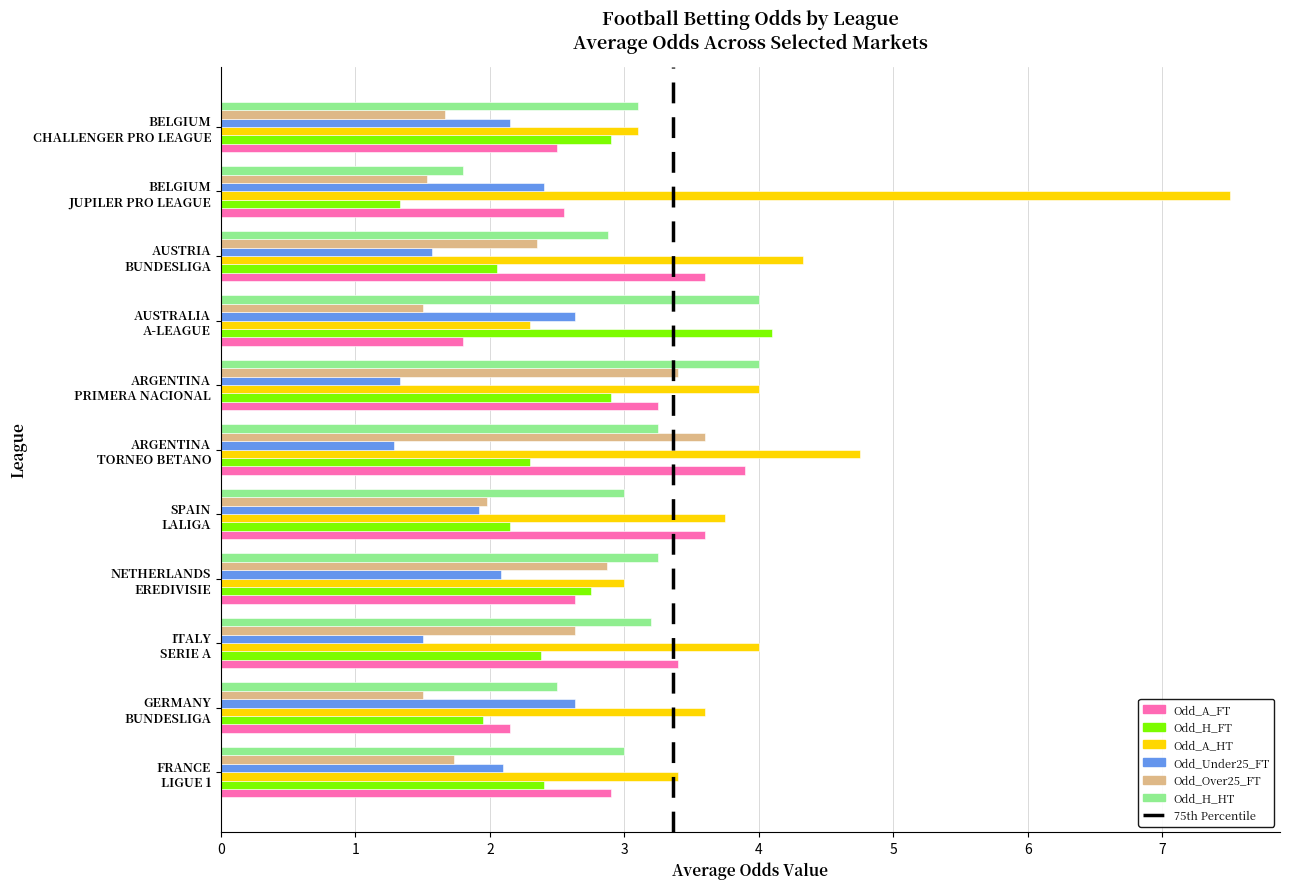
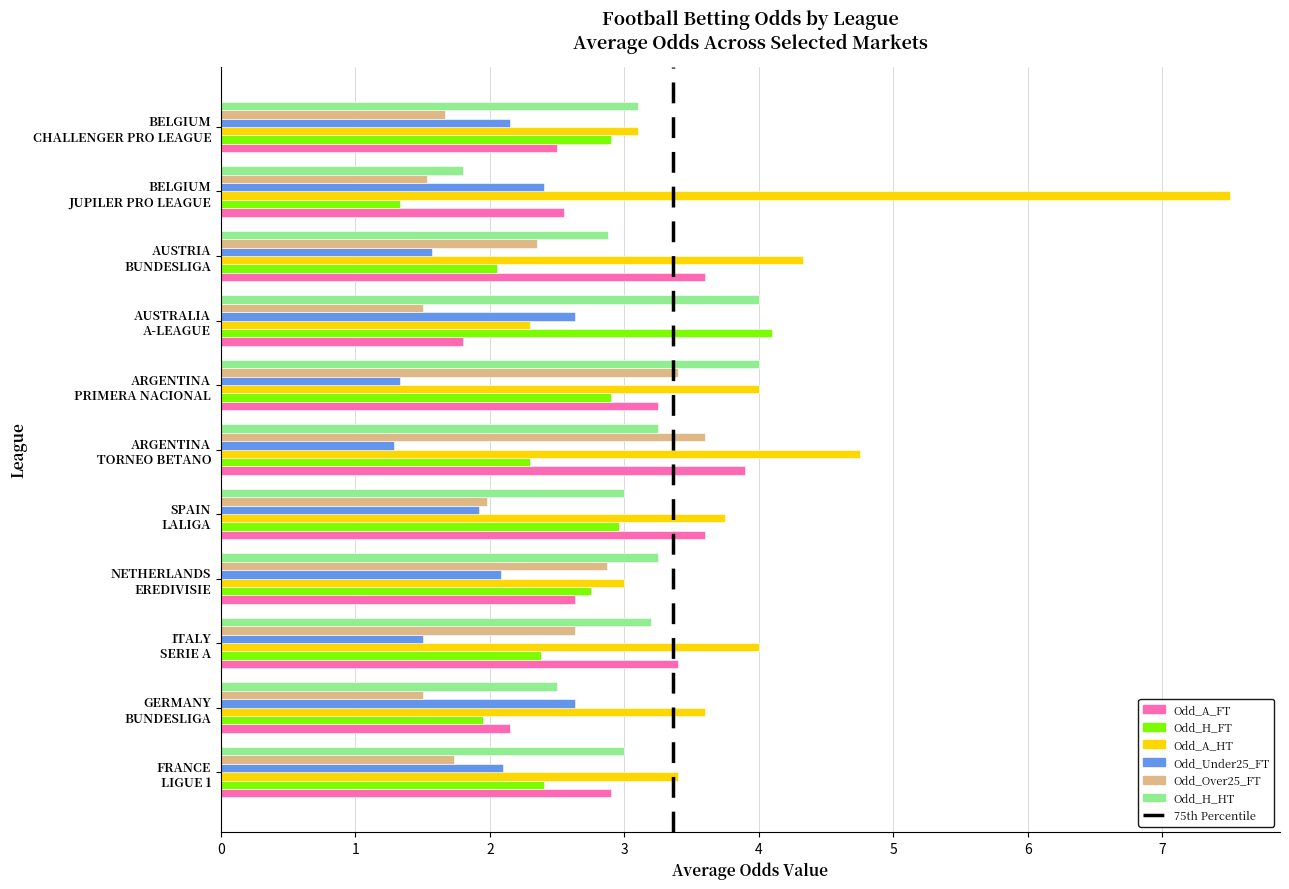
  {
    "Odd_A_FT": {
      "BELGIUM CHALLENGER PRO LEAGUE": 2.50,
      "BELGIUM JUPILER PRO LEAGUE": 2.55,
      "AUSTRIA BUNDESLIGA": 3.60,
      "AUSTRALIA A-LEAGUE": 1.80,
      "ARGENTINA PRIMERA NACIONAL": 3.25,
      "ARGENTINA TORNEO BETANO": 3.90,
      "SPAIN LALIGA": 3.60,
      "NETHERLANDS EREDIVISIE": 2.63,
      "ITALY SERIE A": 3.40,
      "GERMANY BUNDESLIGA": 2.15,
      "FRANCE LIGUE 1": 2.90
    },
    "Odd_H_FT": {
      "BELGIUM CHALLENGER PRO LEAGUE": 2.90,
      "BELGIUM JUPILER PRO LEAGUE": 1.33,
      "AUSTRIA BUNDESLIGA": 2.05,
      "AUSTRALIA A-LEAGUE": 4.10,
      "ARGENTINA PRIMERA NACIONAL": 2.90,
      "ARGENTINA TORNEO BETANO": 2.30,
-     "SPAIN LALIGA": 2.15,
+     "SPAIN LALIGA": 2.96,
      "NETHERLANDS EREDIVISIE": 2.75,
      "ITALY SERIE A": 2.38,
      "GERMANY BUNDESLIGA": 1.95,
      "FRANCE LIGUE 1": 2.40
    },
    "Odd_A_HT": {
      "BELGIUM CHALLENGER PRO LEAGUE": 3.10,
      "BELGIUM JUPILER PRO LEAGUE": 7.50,
      "AUSTRIA BUNDESLIGA": 4.33,
      "AUSTRALIA A-LEAGUE": 2.30,
      "ARGENTINA PRIMERA NACIONAL": 4.00,
      "ARGENTINA TORNEO BETANO": 4.75,
      "SPAIN LALIGA": 3.75,
      "NETHERLANDS EREDIVISIE": 3.00,
      "ITALY SERIE A": 4.00,
      "GERMANY BUNDESLIGA": 3.60,
      "FRANCE LIGUE 1": 3.40
    },
    "Odd_Under25_FT": {
      "BELGIUM CHALLENGER PRO LEAGUE": 2.15,
      "BELGIUM JUPILER PRO LEAGUE": 2.40,
      "AUSTRIA BUNDESLIGA": 1.57,
      "AUSTRALIA A-LEAGUE": 2.63,
      "ARGENTINA PRIMERA NACIONAL": 1.33,
      "ARGENTINA TORNEO BETANO": 1.29,
      "SPAIN LALIGA": 1.92,
      "NETHERLANDS EREDIVISIE": 2.08,
      "ITALY SERIE A": 1.50,
      "GERMANY BUNDESLIGA": 2.63,
      "FRANCE LIGUE 1": 2.10
    },
    "Odd_Over25_FT": {
      "BELGIUM CHALLENGER PRO LEAGUE": 1.67,
      "BELGIUM JUPILER PRO LEAGUE": 1.53,
      "AUSTRIA BUNDESLIGA": 2.35,
      "AUSTRALIA A-LEAGUE": 1.50,
      "ARGENTINA PRIMERA NACIONAL": 3.40,
      "ARGENTINA TORNEO BETANO": 3.60,
      "SPAIN LALIGA": 1.98,
      "NETHERLANDS EREDIVISIE": 2.87,
      "ITALY SERIE A": 2.63,
      "GERMANY BUNDESLIGA": 1.50,
      "FRANCE LIGUE 1": 1.73
    },
    "Odd_H_HT": {
      "BELGIUM CHALLENGER PRO LEAGUE": 3.10,
      "BELGIUM JUPILER PRO LEAGUE": 1.80,
      "AUSTRIA BUNDESLIGA": 2.88,
      "AUSTRALIA A-LEAGUE": 4.00,
      "ARGENTINA PRIMERA NACIONAL": 4.00,
      "ARGENTINA TORNEO BETANO": 3.25,
      "SPAIN LALIGA": 3.00,
      "NETHERLANDS EREDIVISIE": 3.25,
      "ITALY SERIE A": 3.20,
      "GERMANY BUNDESLIGA": 2.50,
      "FRANCE LIGUE 1": 3.00
    }
  }
